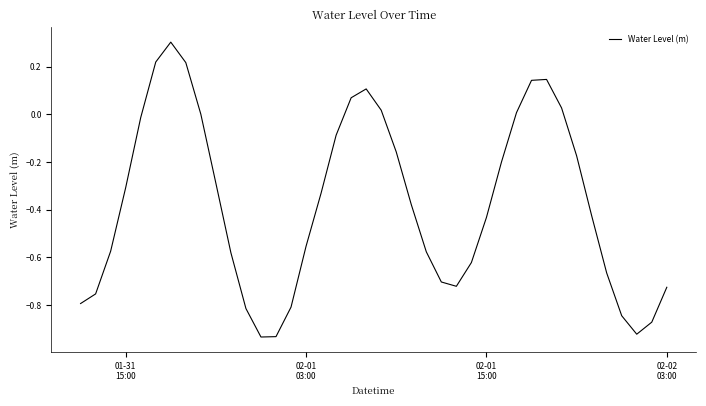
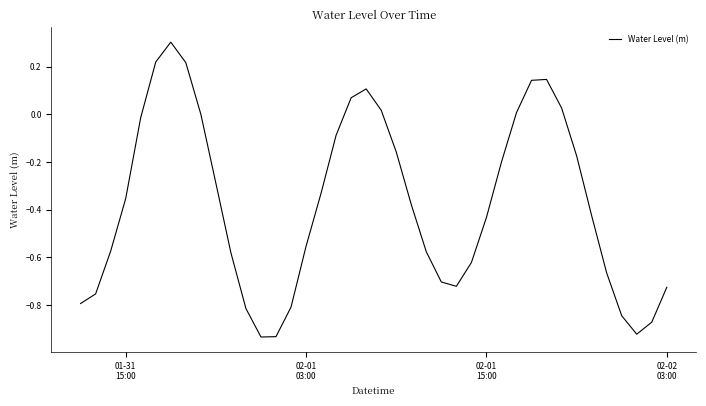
  {
-   "01-31 15:00": -0.31,
+   "01-31 15:00": -0.35,
    "02-01 03:00": -0.55,
    "02-01 15:00": -0.43,
    "02-02 03:00": -0.73
  }
